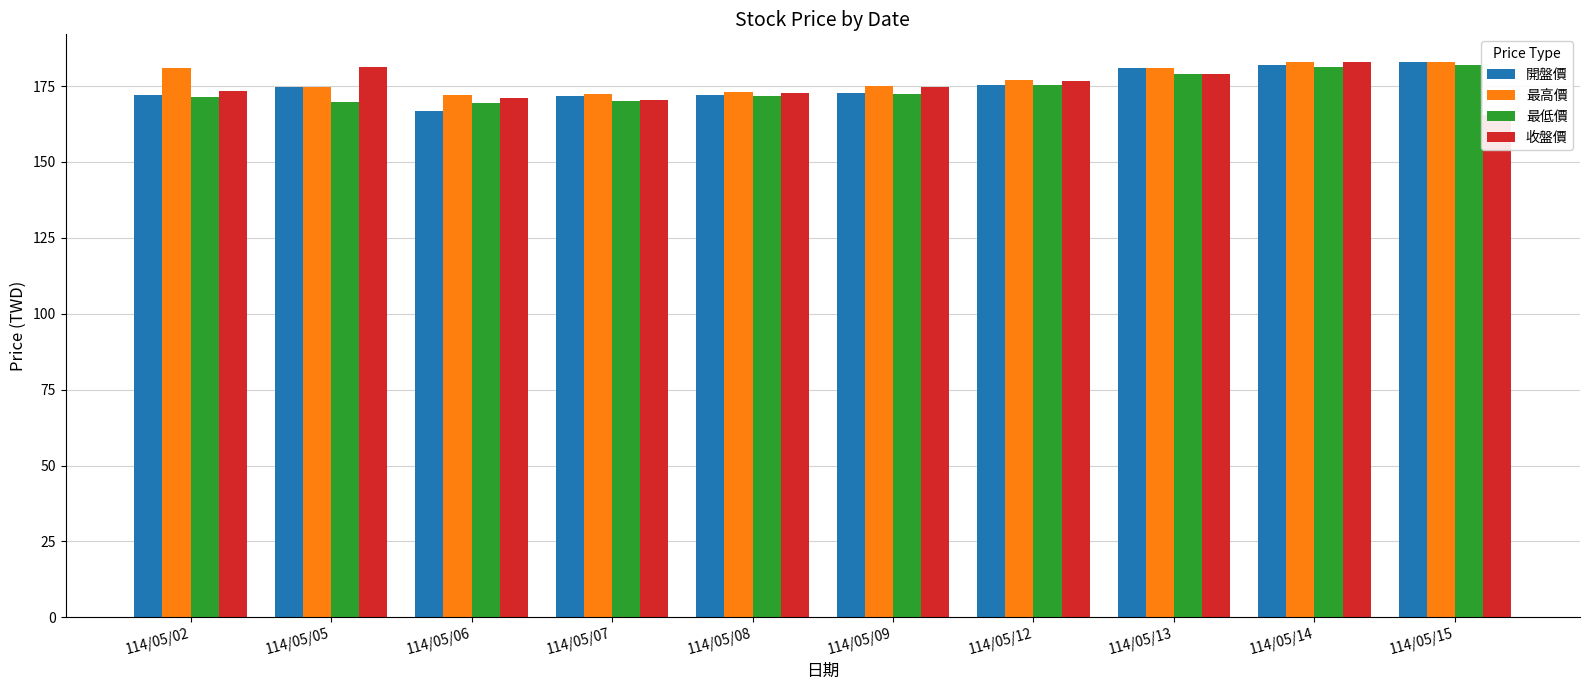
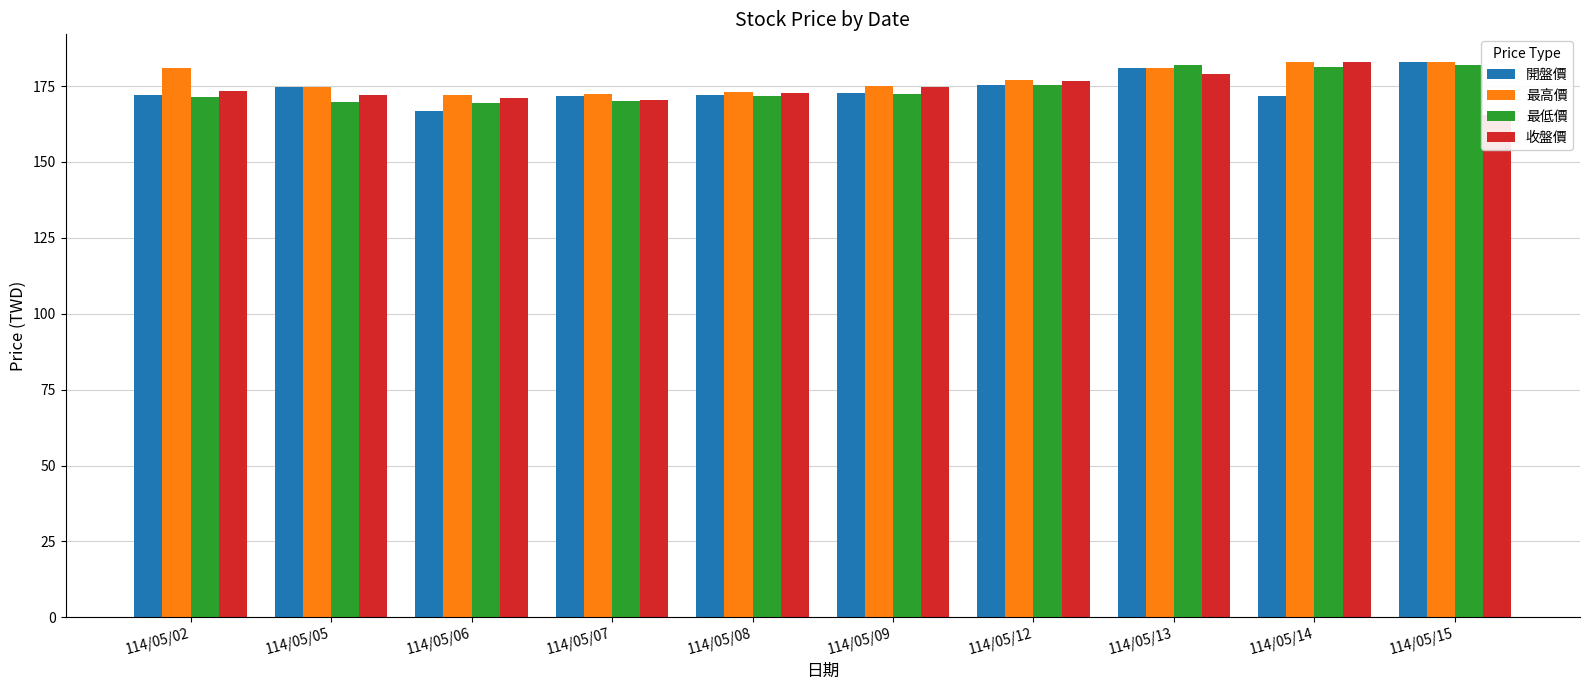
  {
    "開盤價": {
      "114/05/02": 172,
      "114/05/05": 175,
      "114/05/06": 167,
      "114/05/07": 172,
      "114/05/08": 172,
      "114/05/09": 173,
      "114/05/12": 176,
      "114/05/13": 181,
-     "114/05/14": 182,
+     "114/05/14": 172,
      "114/05/15": 183
    },
    "最高價": {
      "114/05/02": 181,
      "114/05/05": 175,
      "114/05/06": 172,
      "114/05/07": 173,
      "114/05/08": 173,
      "114/05/09": 175,
      "114/05/12": 177,
      "114/05/13": 181,
      "114/05/14": 183,
      "114/05/15": 183
    },
    "最低價": {
      "114/05/02": 172,
      "114/05/05": 170,
      "114/05/06": 169,
      "114/05/07": 170,
      "114/05/08": 172,
      "114/05/09": 172,
      "114/05/12": 176,
-     "114/05/13": 179,
+     "114/05/13": 182,
      "114/05/14": 181,
      "114/05/15": 182
    },
    "收盤價": {
      "114/05/02": 174,
-     "114/05/05": 181,
+     "114/05/05": 172,
      "114/05/06": 171,
      "114/05/07": 170,
      "114/05/08": 173,
      "114/05/09": 175,
      "114/05/12": 177,
      "114/05/13": 179,
      "114/05/14": 183
    }
  }
